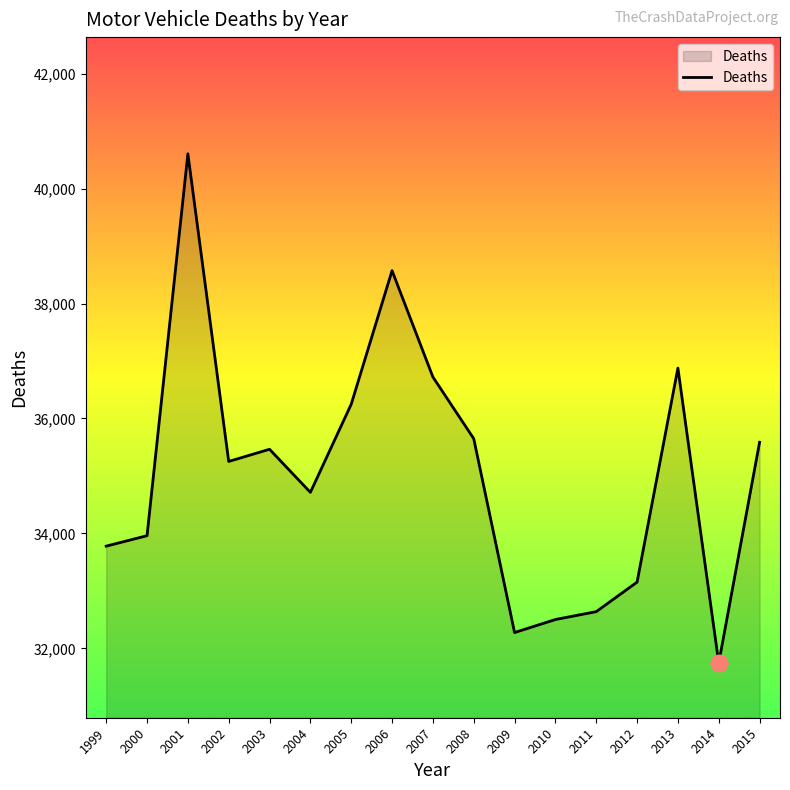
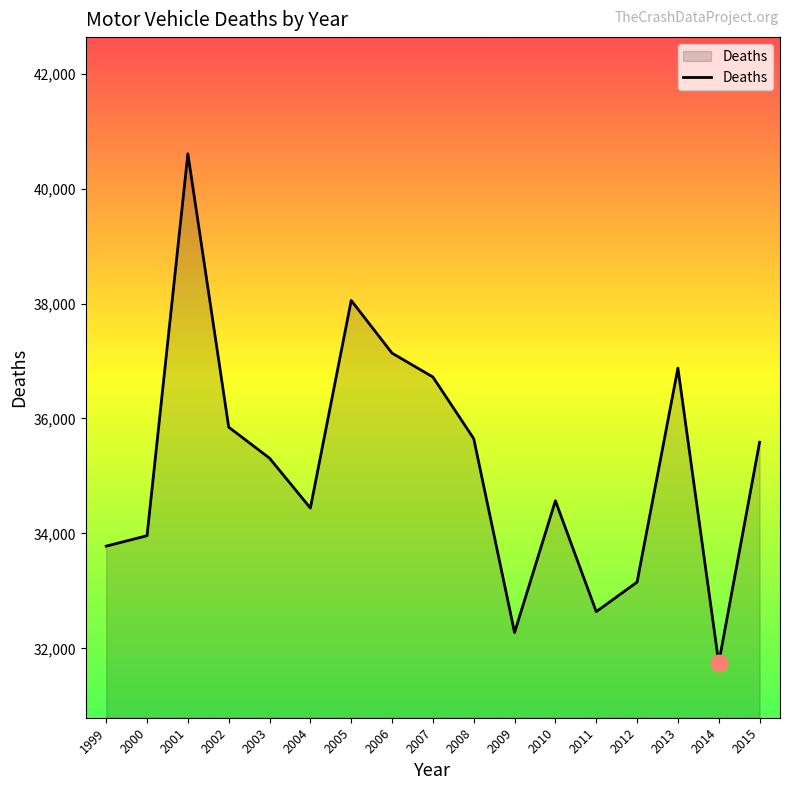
  {
    "Deaths": {
      "1999": "33,800",
      "2000": "34,000",
      "2001": "40,600",
-     "2002": "35,300",
-     "2003": "35,500",
-     "2004": "34,700",
-     "2005": "36,200",
-     "2006": "38,600",
+     "2002": "35,800",
+     "2003": "35,300",
+     "2004": "34,400",
+     "2005": "38,100",
+     "2006": "37,100",
      "2007": "36,700",
      "2008": "35,600",
      "2009": "32,300",
-     "2010": "32,500",
+     "2010": "34,600",
      "2011": "32,600",
      "2012": "33,200",
      "2013": "36,900",
      "2015": "35,600"
    }
  }
